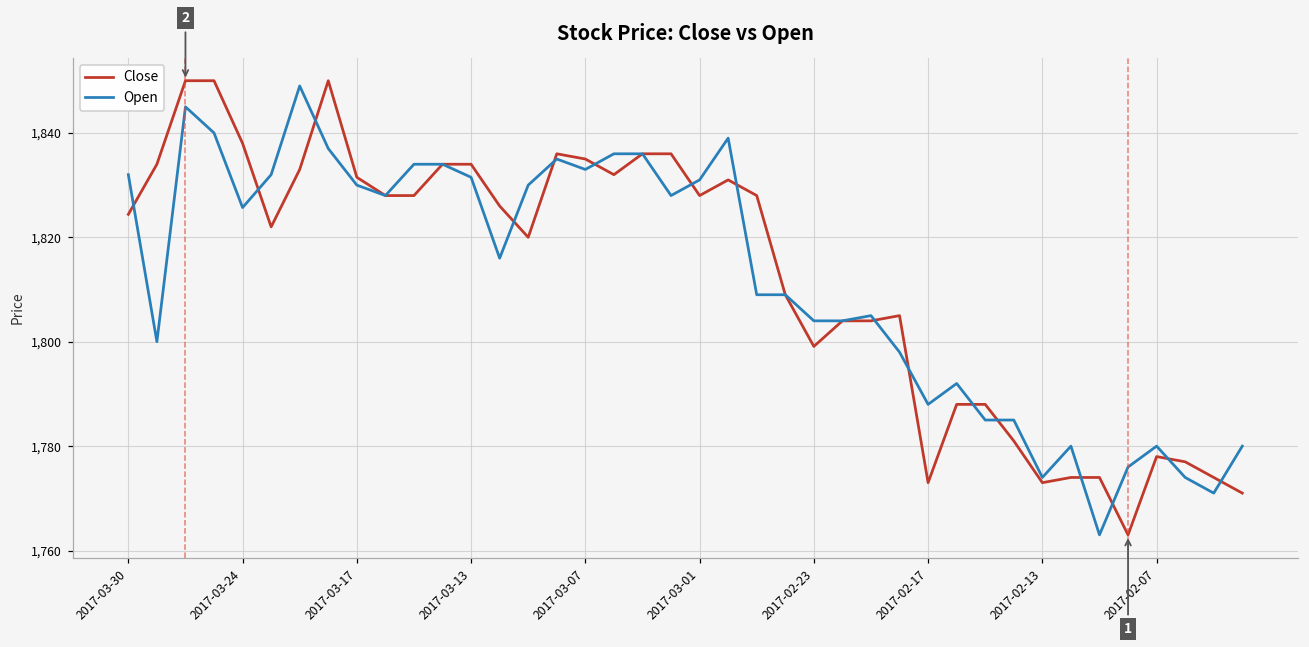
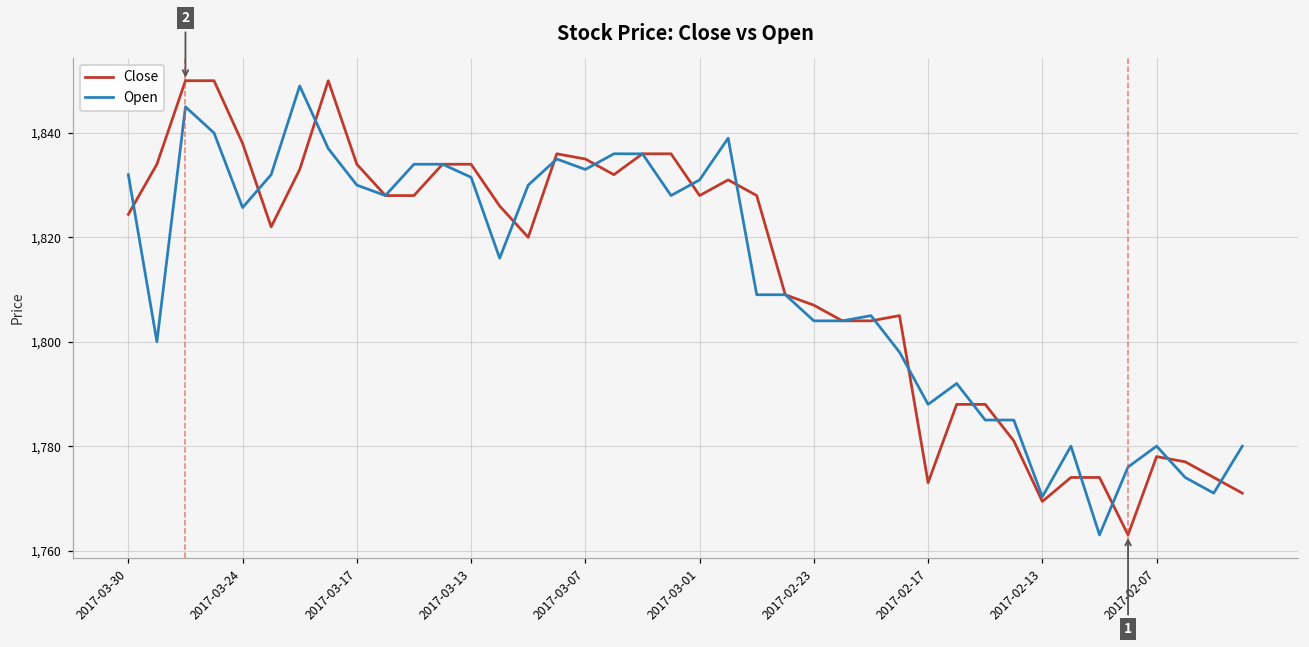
  {
    "Close": {
      "2017-03-30": "1,824",
      "2017-03-24": "1,838",
-     "2017-03-17": "1,832",
+     "2017-03-17": "1,834",
      "2017-03-13": "1,834",
      "2017-03-07": "1,835",
      "2017-03-01": "1,828",
-     "2017-02-23": "1,799",
+     "2017-02-23": "1,807",
      "2017-02-17": "1,773",
-     "2017-02-13": "1,773",
+     "2017-02-13": "1,769",
      "2017-02-07": "1,778"
    },
    "Open": {
      "2017-03-30": "1,832",
      "2017-03-24": "1,826",
      "2017-03-17": "1,830",
      "2017-03-13": "1,832",
      "2017-03-07": "1,833",
      "2017-03-01": "1,831",
      "2017-02-23": "1,804",
      "2017-02-17": "1,788",
-     "2017-02-13": "1,774",
+     "2017-02-13": "1,770",
      "2017-02-07": "1,780"
    }
  }
